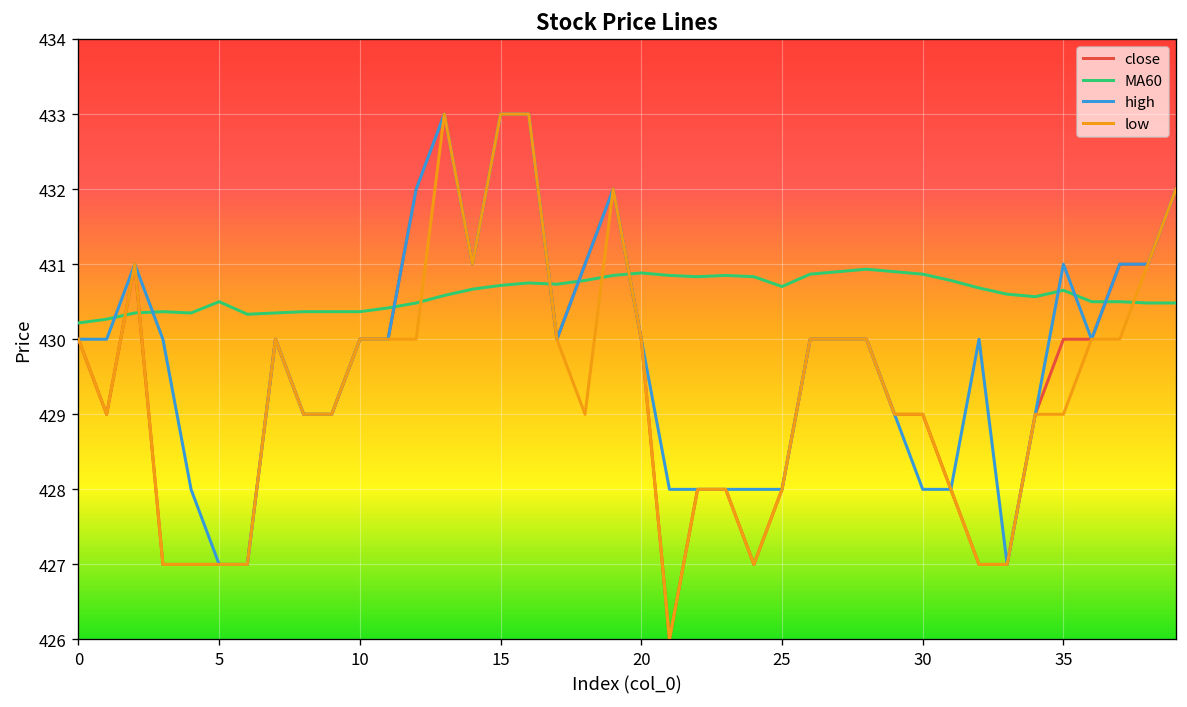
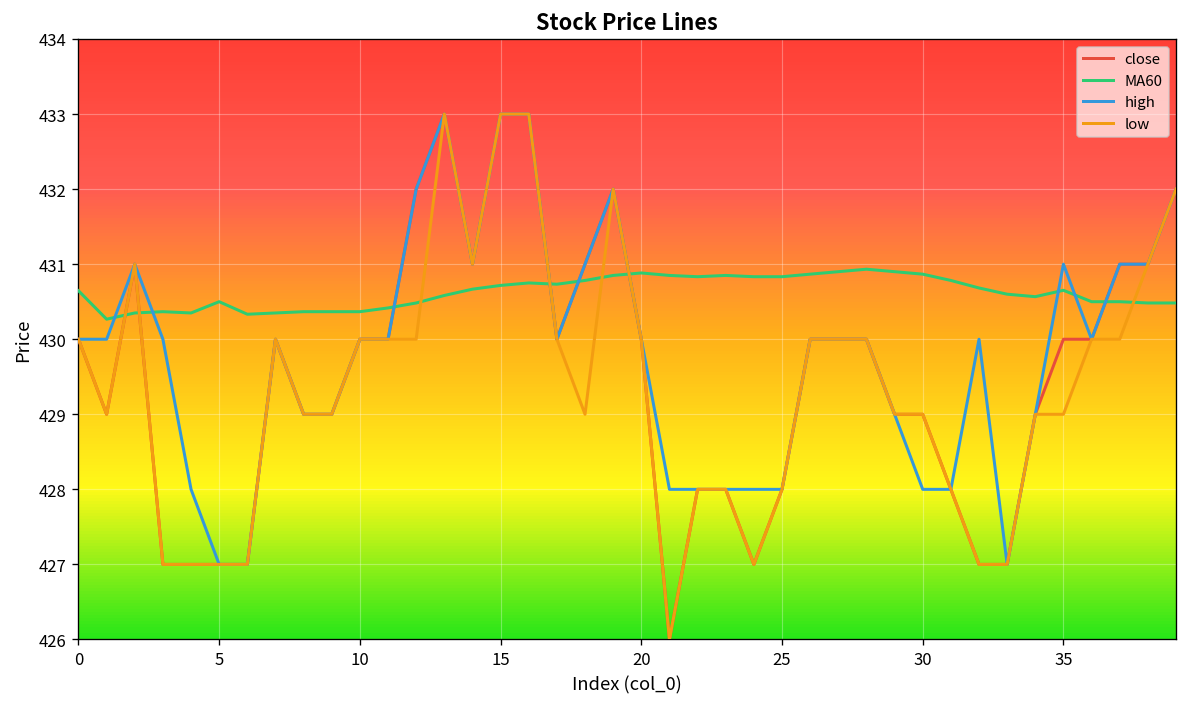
  {
    "close": {
      "35": 430.0
    },
    "MA60": {
-     "0": 430.2,
+     "0": 430.6,
      "5": 430.5,
      "10": 430.4,
      "15": 430.7,
      "20": 430.9,
-     "25": 430.7,
+     "25": 430.8,
      "30": 430.9,
      "35": 430.7
    },
    "high": {
      "30": 428.0,
      "35": 431.0
    },
    "low": {
      "35": 429.0
    }
  }
